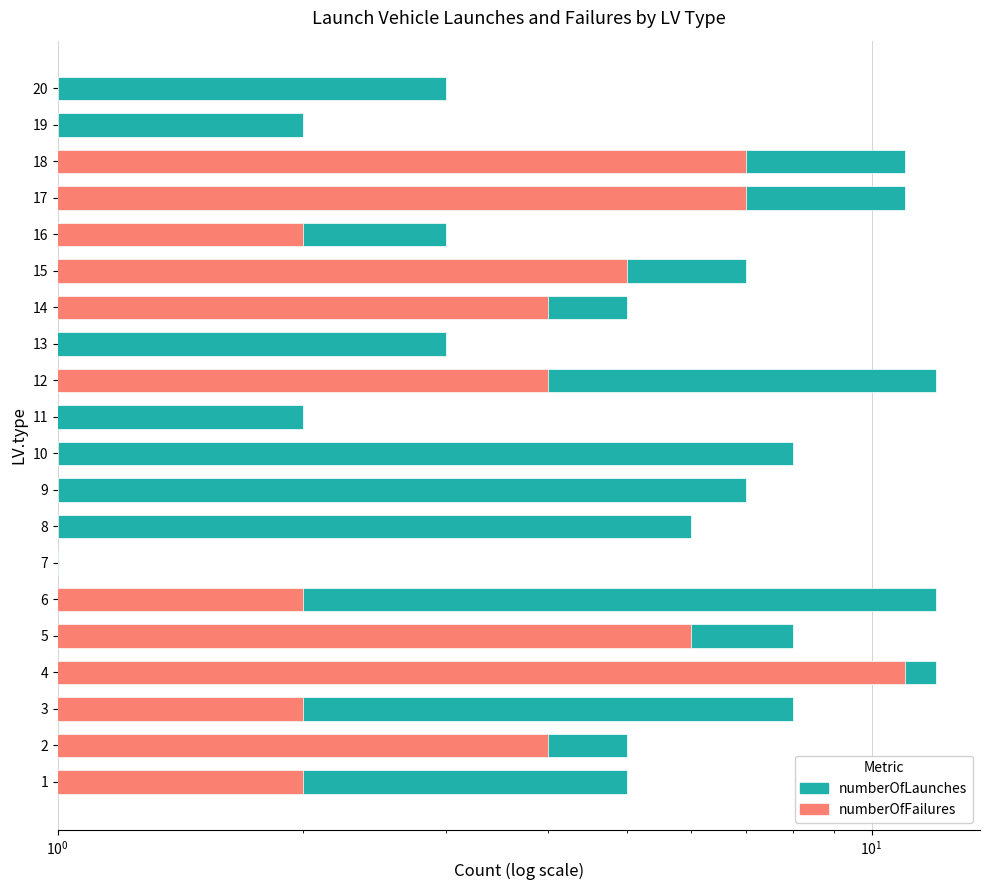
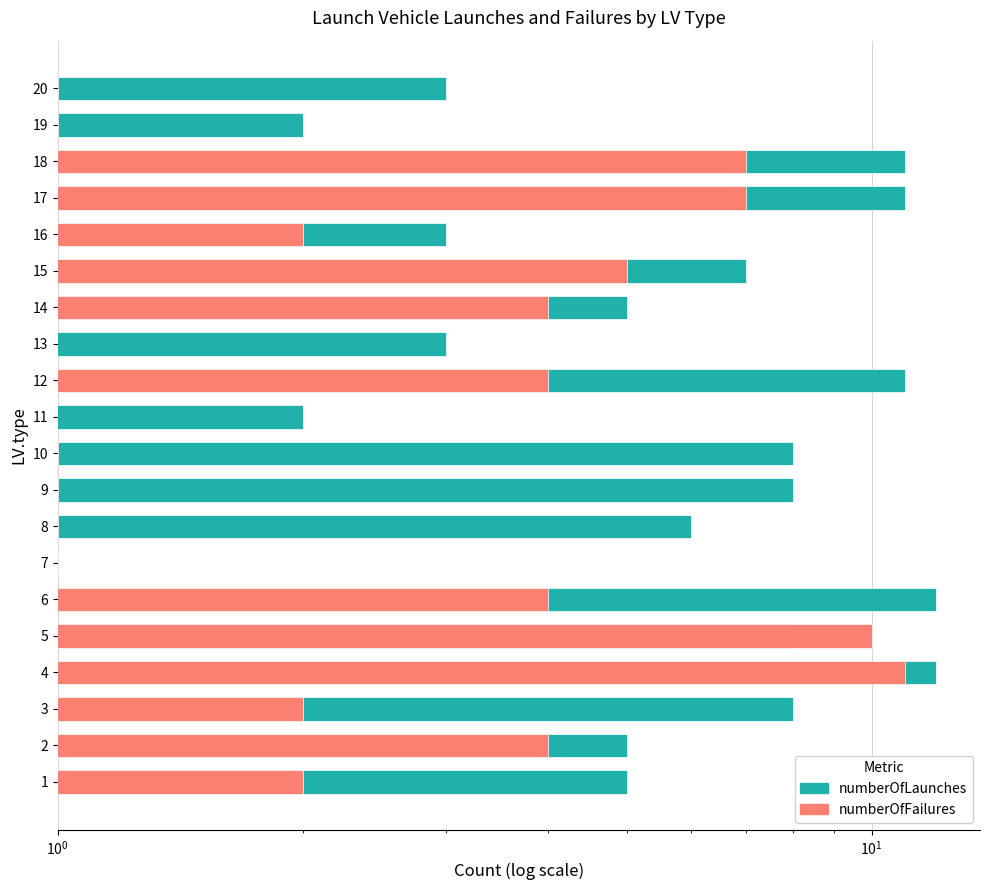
  {
    "numberOfLaunches": {
      "20": 3,
      "19": 2,
      "18": 11,
      "17": 11,
      "16": 3,
      "15": 7,
      "14": 5,
      "13": 3,
-     "12": 12,
+     "12": 11,
      "11": 2,
      "10": 8,
-     "9": 7,
+     "9": 8,
      "8": 6,
      "7": 1,
      "6": 12,
      "4": 12,
      "3": 8,
      "2": 5,
      "1": 5
    },
    "numberOfFailures": {
-     "6": 2,
-     "5": 6
+     "6": 4,
+     "5": 10
    }
  }
